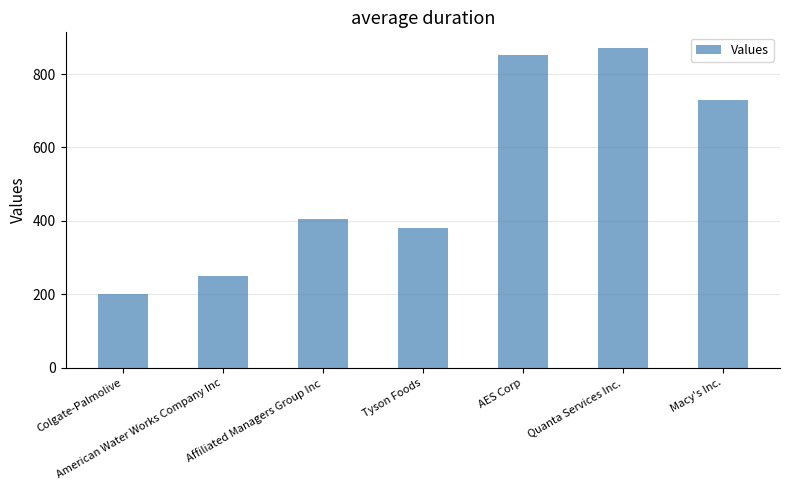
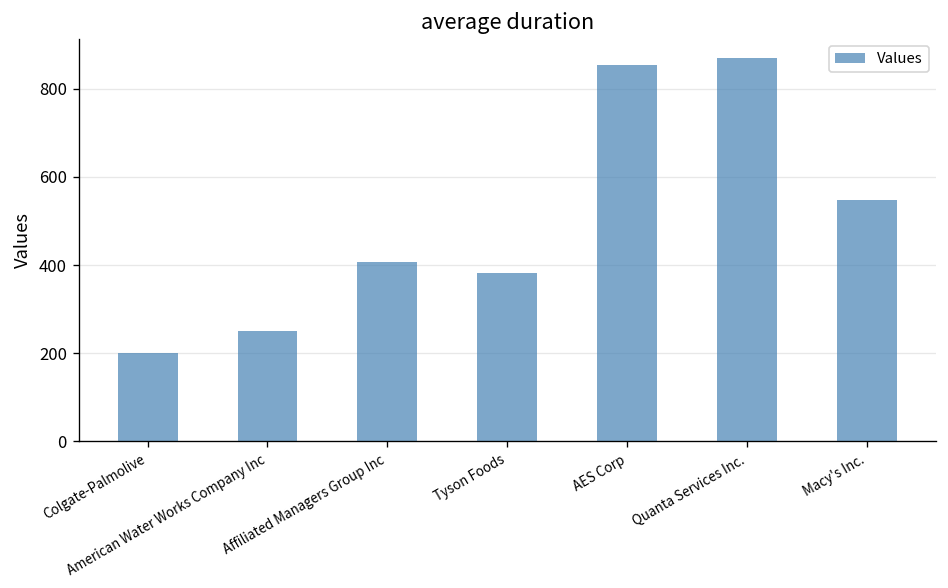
  {
    "Colgate-Palmolive": 200,
    "American Water Works Company Inc": 250,
    "Affiliated Managers Group Inc": 410,
    "Tyson Foods": 380,
    "AES Corp": 850,
    "Quanta Services Inc.": 870,
-   "Macy's Inc.": 730
+   "Macy's Inc.": 550
  }
